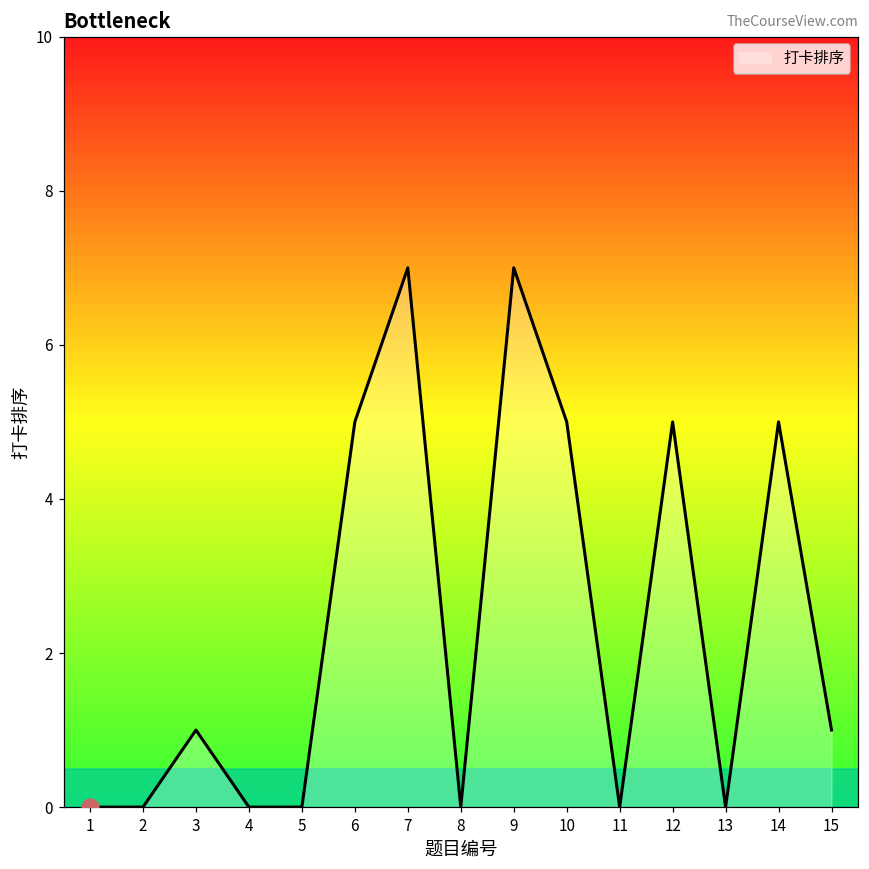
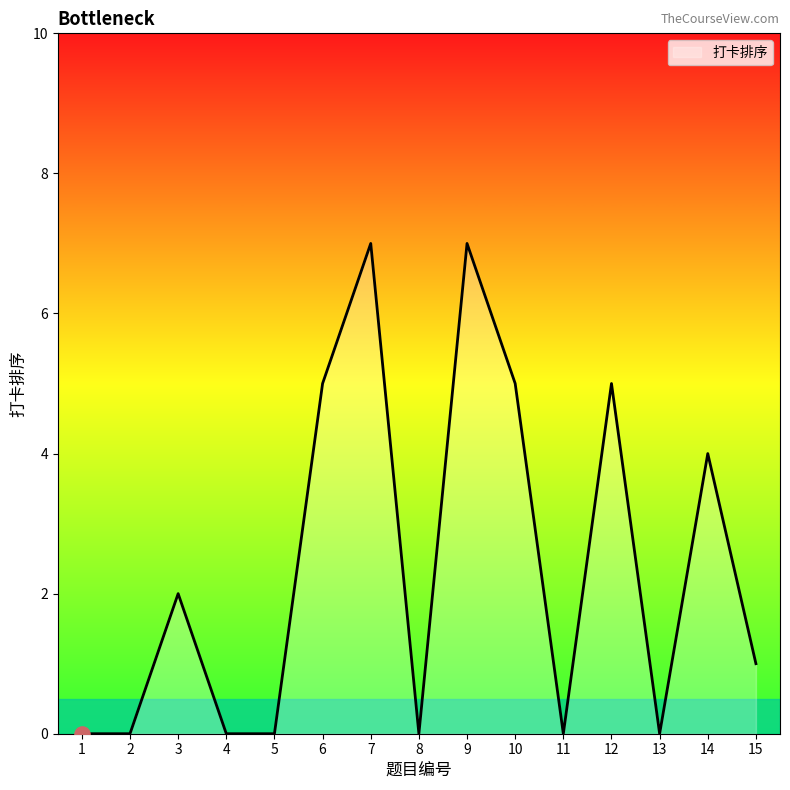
  {
    "打卡排序": {
-     "3": 1,
+     "3": 2,
      "6": 5,
      "7": 7,
      "9": 7,
      "10": 5,
      "12": 5,
-     "14": 5,
+     "14": 4,
      "15": 1
    }
  }
